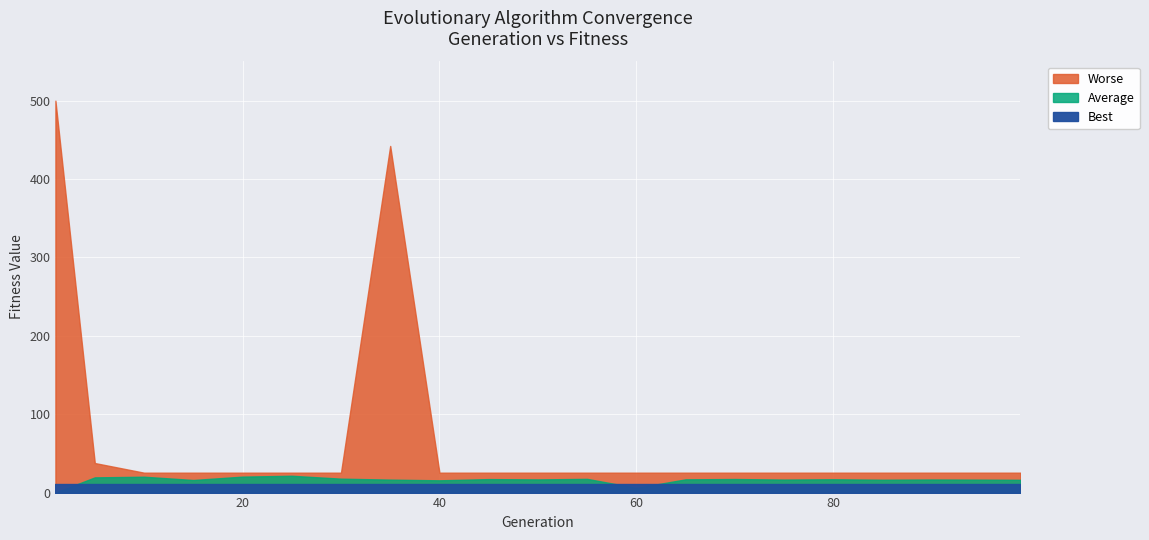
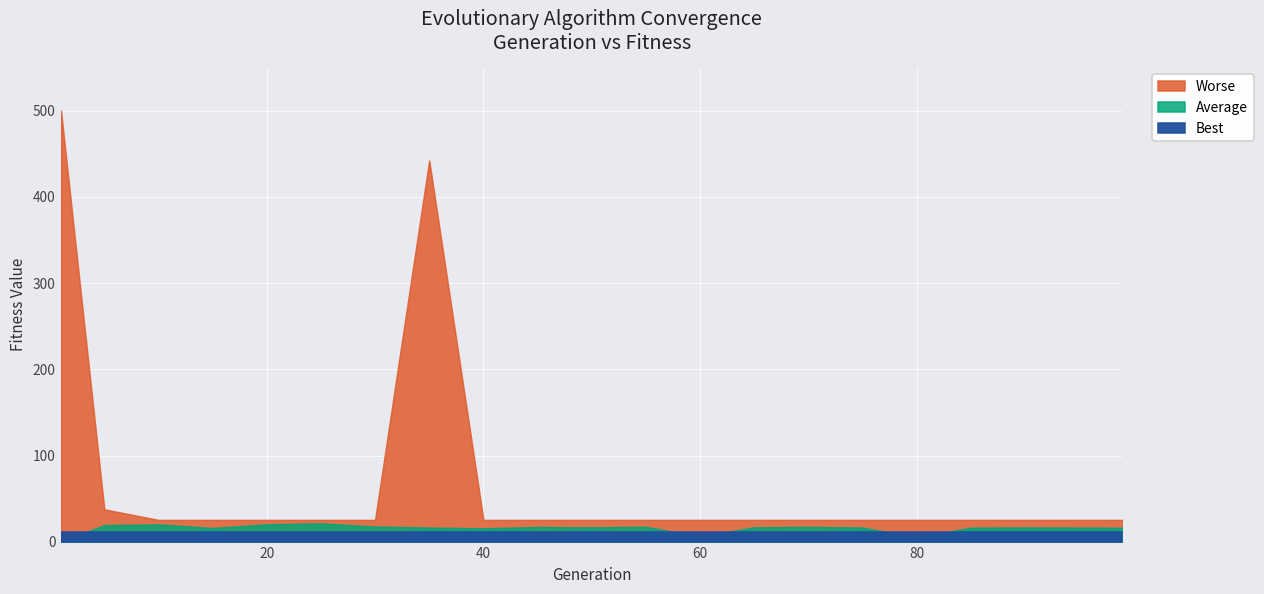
  {
    "Worse": {
      "20": 30,
      "40": 30,
      "60": 30,
      "80": 30
    },
    "Average": {
      "20": 20,
      "40": 20,
      "60": 10,
-     "80": 20
+     "80": 10
    },
    "Best": {
      "20": 10,
      "40": 10,
      "60": 10,
      "80": 10
    }
  }
